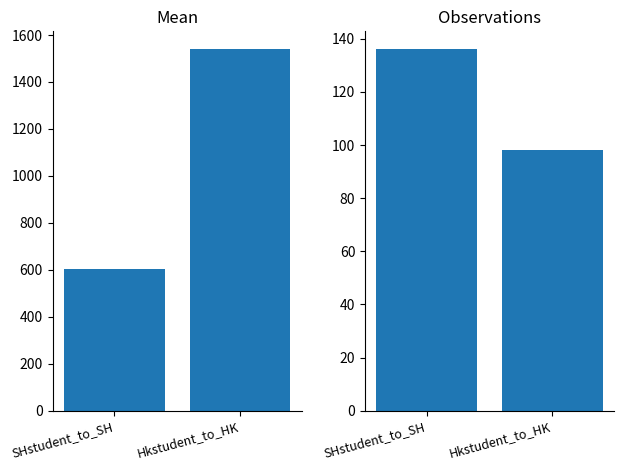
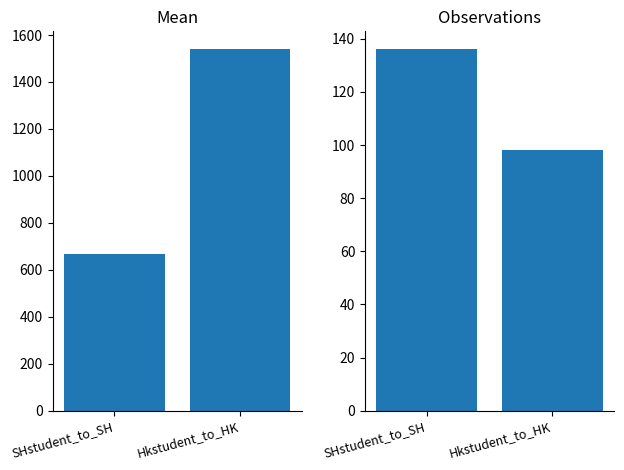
  {
    "Mean": {
-     "SHstudent_to_SH": 600,
+     "SHstudent_to_SH": 670,
      "Hkstudent_to_HK": 1540
    },
    "Observations": {
      "SHstudent_to_SH": 136,
      "Hkstudent_to_HK": 98
    }
  }
